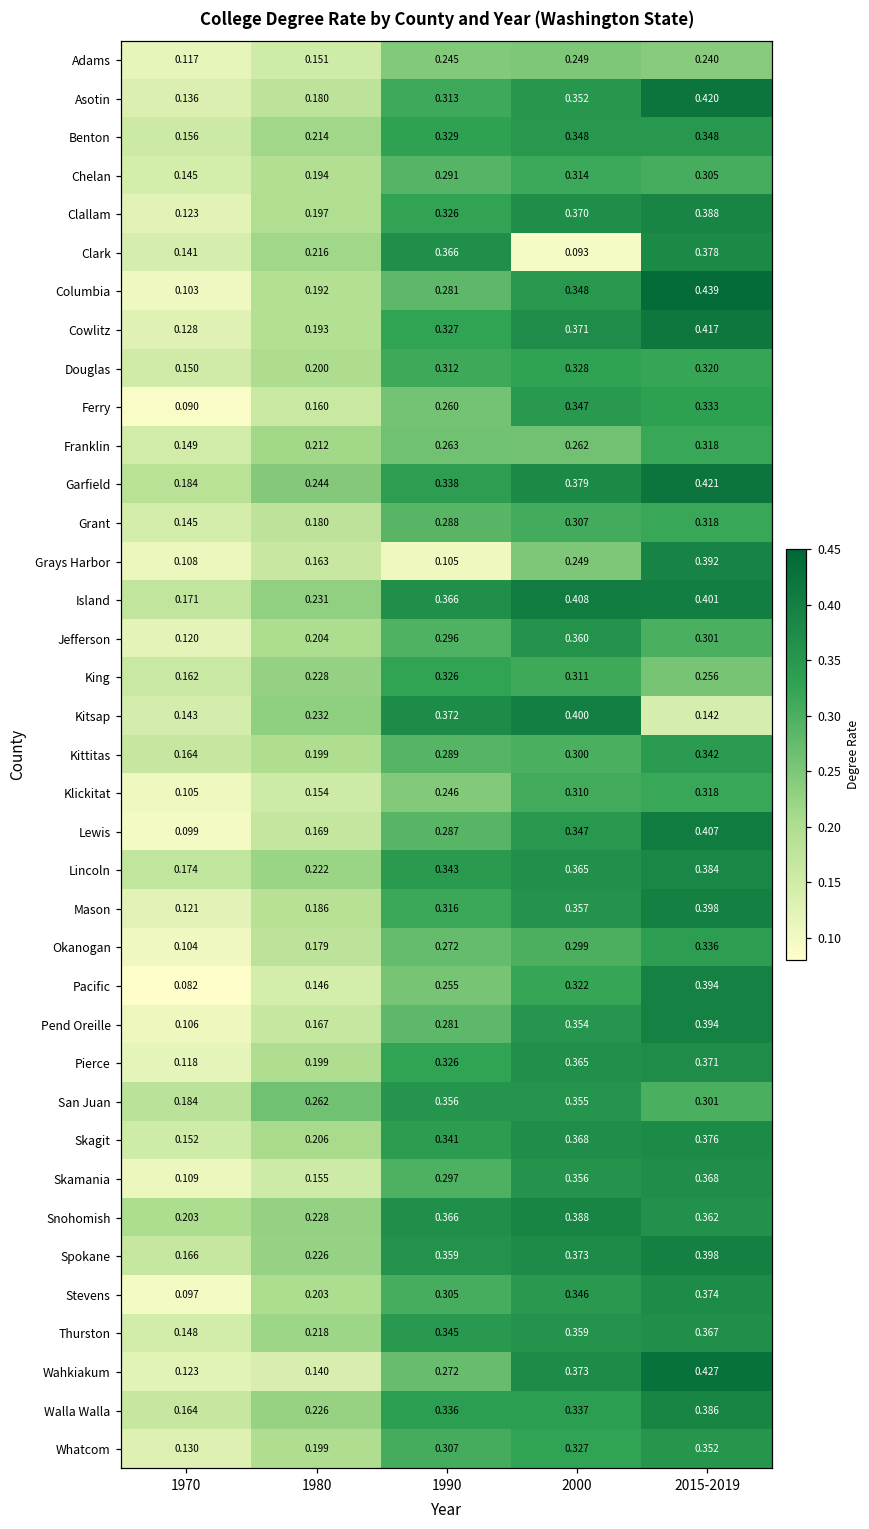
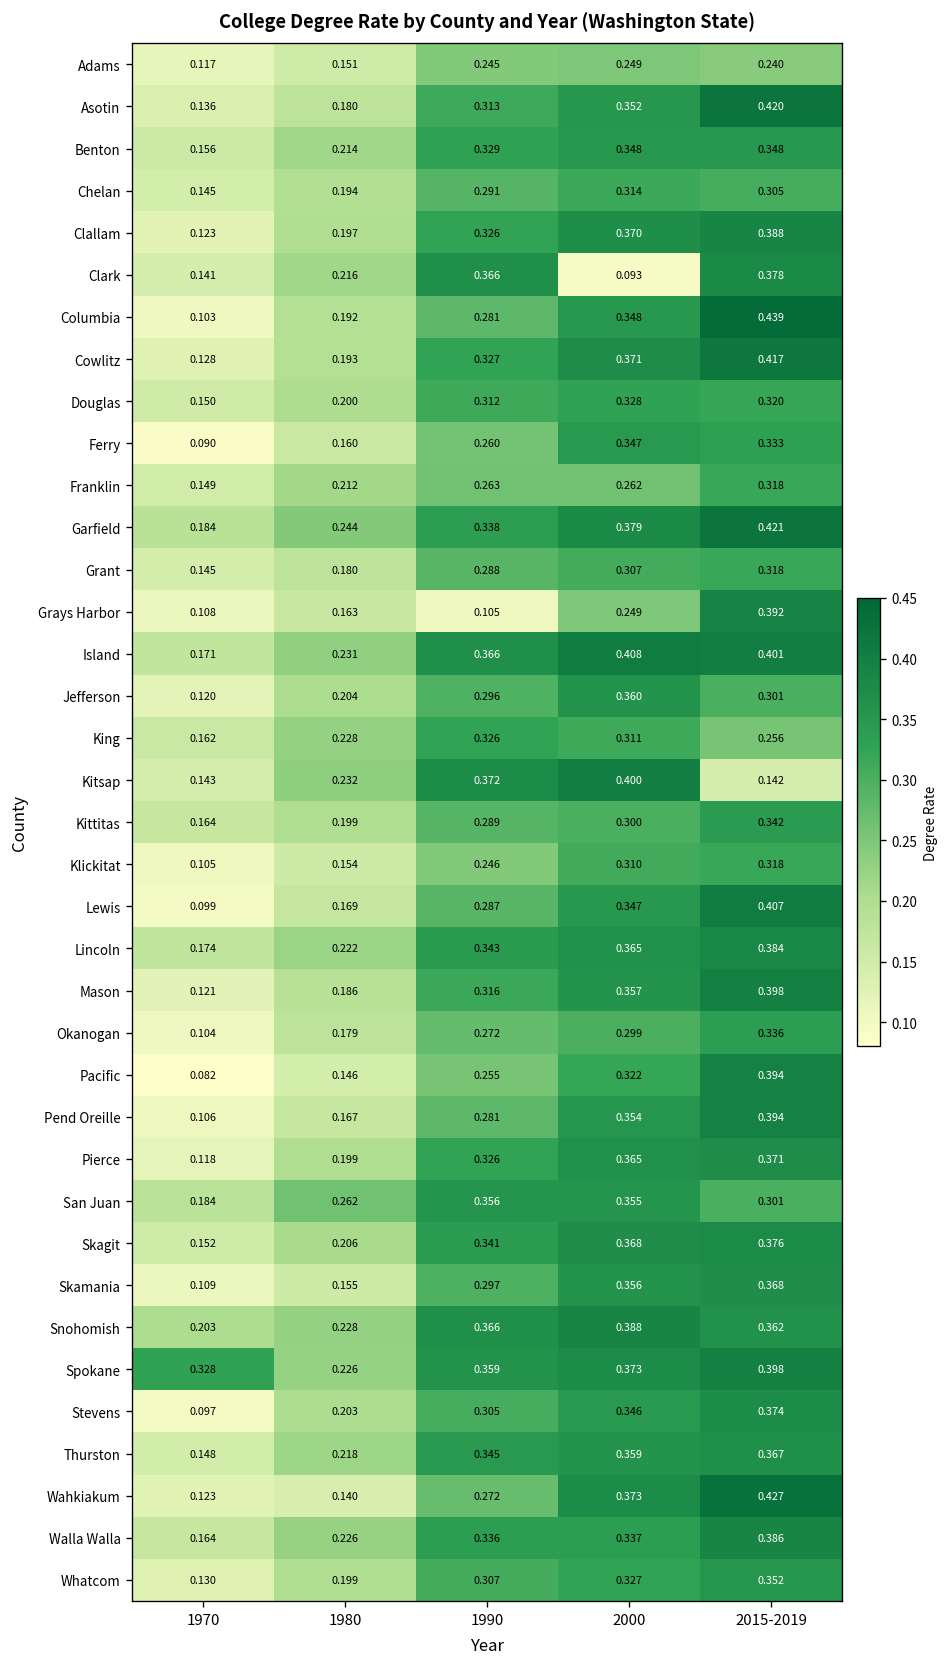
  {
    "Adams": {
      "1970": 0.117,
      "1980": 0.151,
      "1990": 0.245,
      "2000": 0.249,
      "2015-2019": 0.240
    },
    "Asotin": {
      "1970": 0.136,
      "1980": 0.180,
      "1990": 0.313,
      "2000": 0.352,
      "2015-2019": 0.420
    },
    "Benton": {
      "1970": 0.156,
      "1980": 0.214,
      "1990": 0.329,
      "2000": 0.348,
      "2015-2019": 0.348
    },
    "Chelan": {
      "1970": 0.145,
      "1980": 0.194,
      "1990": 0.291,
      "2000": 0.314,
      "2015-2019": 0.305
    },
    "Clallam": {
      "1970": 0.123,
      "1980": 0.197,
      "1990": 0.326,
      "2000": 0.370,
      "2015-2019": 0.388
    },
    "Clark": {
      "1970": 0.141,
      "1980": 0.216,
      "1990": 0.366,
      "2000": 0.093,
      "2015-2019": 0.378
    },
    "Columbia": {
      "1970": 0.103,
      "1980": 0.192,
      "1990": 0.281,
      "2000": 0.348,
      "2015-2019": 0.439
    },
    "Cowlitz": {
      "1970": 0.128,
      "1980": 0.193,
      "1990": 0.327,
      "2000": 0.371,
      "2015-2019": 0.417
    },
    "Douglas": {
      "1970": 0.150,
      "1980": 0.200,
      "1990": 0.312,
      "2000": 0.328,
      "2015-2019": 0.320
    },
    "Ferry": {
      "1970": 0.090,
      "1980": 0.160,
      "1990": 0.260,
      "2000": 0.347,
      "2015-2019": 0.333
    },
    "Franklin": {
      "1970": 0.149,
      "1980": 0.212,
      "1990": 0.263,
      "2000": 0.262,
      "2015-2019": 0.318
    },
    "Garfield": {
      "1970": 0.184,
      "1980": 0.244,
      "1990": 0.338,
      "2000": 0.379,
      "2015-2019": 0.421
    },
    "Grant": {
      "1970": 0.145,
      "1980": 0.180,
      "1990": 0.288,
      "2000": 0.307,
      "2015-2019": 0.318
    },
    "Grays Harbor": {
      "1970": 0.108,
      "1980": 0.163,
      "1990": 0.105,
      "2000": 0.249,
      "2015-2019": 0.392
    },
    "Island": {
      "1970": 0.171,
      "1980": 0.231,
      "1990": 0.366,
      "2000": 0.408,
      "2015-2019": 0.401
    },
    "Jefferson": {
      "1970": 0.120,
      "1980": 0.204,
      "1990": 0.296,
      "2000": 0.360,
      "2015-2019": 0.301
    },
    "King": {
      "1970": 0.162,
      "1980": 0.228,
      "1990": 0.326,
      "2000": 0.311,
      "2015-2019": 0.256
    },
    "Kitsap": {
      "1970": 0.143,
      "1980": 0.232,
      "1990": 0.372,
      "2000": 0.400,
      "2015-2019": 0.142
    },
    "Kittitas": {
      "1970": 0.164,
      "1980": 0.199,
      "1990": 0.289,
      "2000": 0.300,
      "2015-2019": 0.342
    },
    "Klickitat": {
      "1970": 0.105,
      "1980": 0.154,
      "1990": 0.246,
      "2000": 0.310,
      "2015-2019": 0.318
    },
    "Lewis": {
      "1970": 0.099,
      "1980": 0.169,
      "1990": 0.287,
      "2000": 0.347,
      "2015-2019": 0.407
    },
    "Lincoln": {
      "1970": 0.174,
      "1980": 0.222,
      "1990": 0.343,
      "2000": 0.365,
      "2015-2019": 0.384
    },
    "Mason": {
      "1970": 0.121,
      "1980": 0.186,
      "1990": 0.316,
      "2000": 0.357,
      "2015-2019": 0.398
    },
    "Okanogan": {
      "1970": 0.104,
      "1980": 0.179,
      "1990": 0.272,
      "2000": 0.299,
      "2015-2019": 0.336
    },
    "Pacific": {
      "1970": 0.082,
      "1980": 0.146,
      "1990": 0.255,
      "2000": 0.322,
      "2015-2019": 0.394
    },
    "Pend Oreille": {
      "1970": 0.106,
      "1980": 0.167,
      "1990": 0.281,
      "2000": 0.354,
      "2015-2019": 0.394
    },
    "Pierce": {
      "1970": 0.118,
      "1980": 0.199,
      "1990": 0.326,
      "2000": 0.365,
      "2015-2019": 0.371
    },
    "San Juan": {
      "1970": 0.184,
      "1980": 0.262,
      "1990": 0.356,
      "2000": 0.355,
      "2015-2019": 0.301
    },
    "Skagit": {
      "1970": 0.152,
      "1980": 0.206,
      "1990": 0.341,
      "2000": 0.368,
      "2015-2019": 0.376
    },
    "Skamania": {
      "1970": 0.109,
      "1980": 0.155,
      "1990": 0.297,
      "2000": 0.356,
      "2015-2019": 0.368
    },
    "Snohomish": {
      "1970": 0.203,
      "1980": 0.228,
      "1990": 0.366,
      "2000": 0.388,
      "2015-2019": 0.362
    },
    "Spokane": {
-     "1970": 0.166,
+     "1970": 0.328,
      "1980": 0.226,
      "1990": 0.359,
      "2000": 0.373,
      "2015-2019": 0.398
    },
    "Stevens": {
      "1970": 0.097,
      "1980": 0.203,
      "1990": 0.305,
      "2000": 0.346,
      "2015-2019": 0.374
    },
    "Thurston": {
      "1970": 0.148,
      "1980": 0.218,
      "1990": 0.345,
      "2000": 0.359,
      "2015-2019": 0.367
    },
    "Wahkiakum": {
      "1970": 0.123,
      "1980": 0.140,
      "1990": 0.272,
      "2000": 0.373,
      "2015-2019": 0.427
    },
    "Walla Walla": {
      "1970": 0.164,
      "1980": 0.226,
      "1990": 0.336,
      "2000": 0.337,
      "2015-2019": 0.386
    },
    "Whatcom": {
      "1970": 0.130,
      "1980": 0.199,
      "1990": 0.307,
      "2000": 0.327,
      "2015-2019": 0.352
    }
  }
